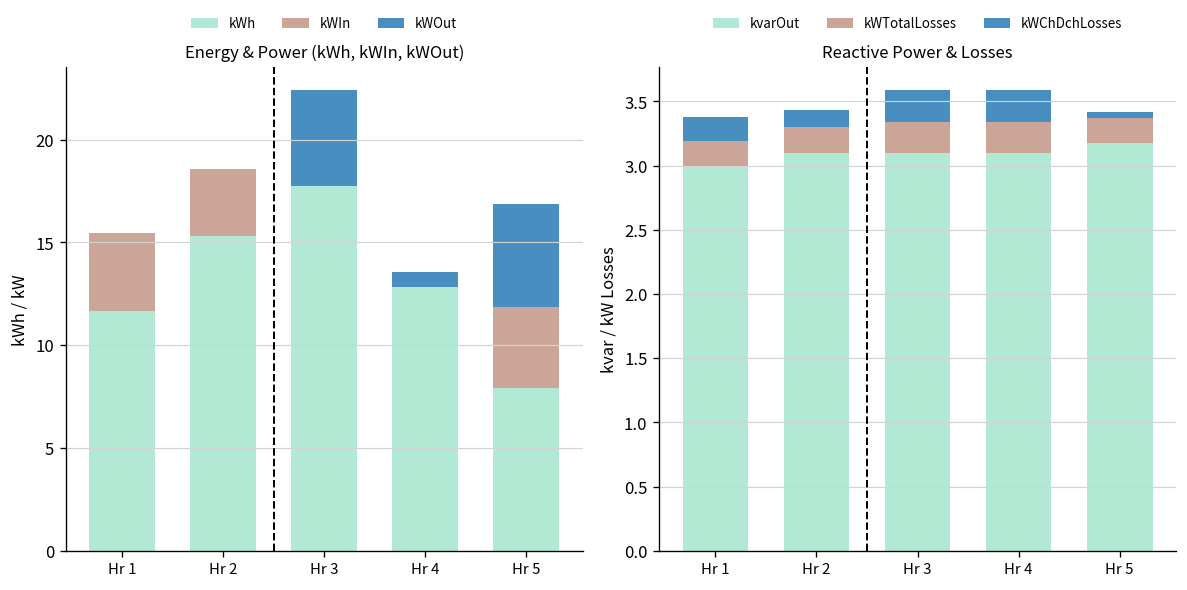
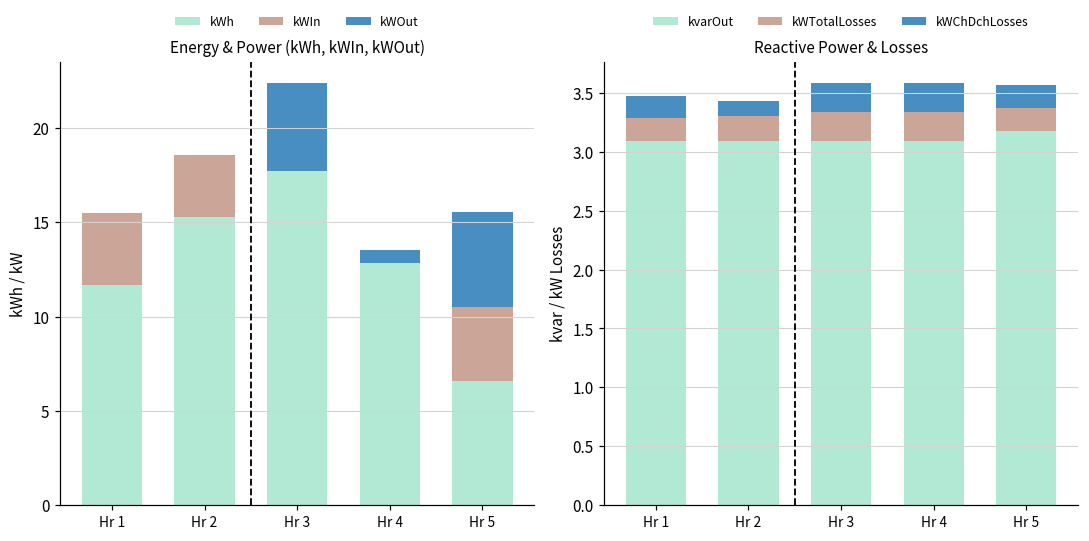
  {
    "Energy & Power (kWh, kWIn, kWOut)": {
      "kWh": {
        "Hr 1": 11.7,
        "Hr 2": 15.3,
        "Hr 3": 17.7,
        "Hr 4": 12.8,
-       "Hr 5": 7.9
+       "Hr 5": 6.6
      },
      "kWIn": {
        "Hr 1": 3.8,
        "Hr 2": 3.3,
        "Hr 3": 0.0,
        "Hr 4": 0.0,
        "Hr 5": 4.0
      },
      "kWOut": {
        "Hr 1": 0.0,
        "Hr 2": 0.0,
        "Hr 3": 4.7,
        "Hr 4": 0.7,
        "Hr 5": 5.0
      }
    },
    "Reactive Power & Losses": {
      "kvarOut": {
-       "Hr 1": 3.00,
+       "Hr 1": 3.09,
        "Hr 2": 3.09,
        "Hr 3": 3.09,
        "Hr 4": 3.09,
        "Hr 5": 3.18
      },
      "kWTotalLosses": {
        "Hr 1": 0.19,
        "Hr 2": 0.21,
        "Hr 3": 0.25,
        "Hr 4": 0.25,
        "Hr 5": 0.20
      },
      "kWChDchLosses": {
        "Hr 1": 0.19,
        "Hr 2": 0.13,
        "Hr 3": 0.25,
        "Hr 4": 0.25,
-       "Hr 5": 0.04
+       "Hr 5": 0.20
      }
    }
  }
